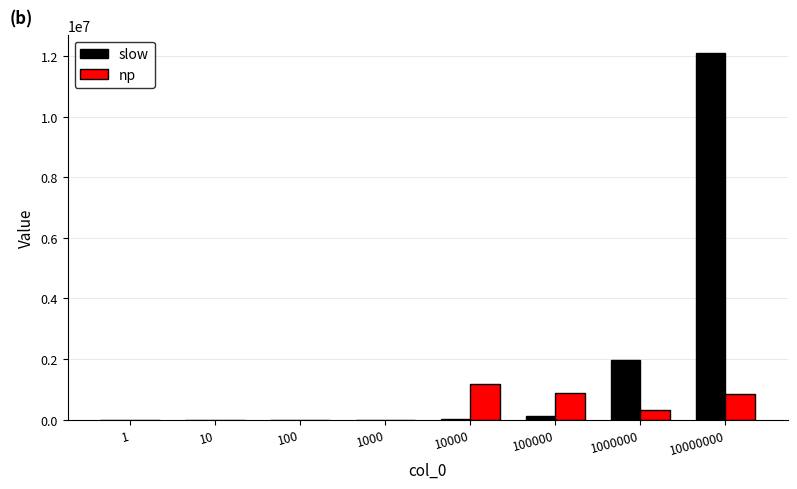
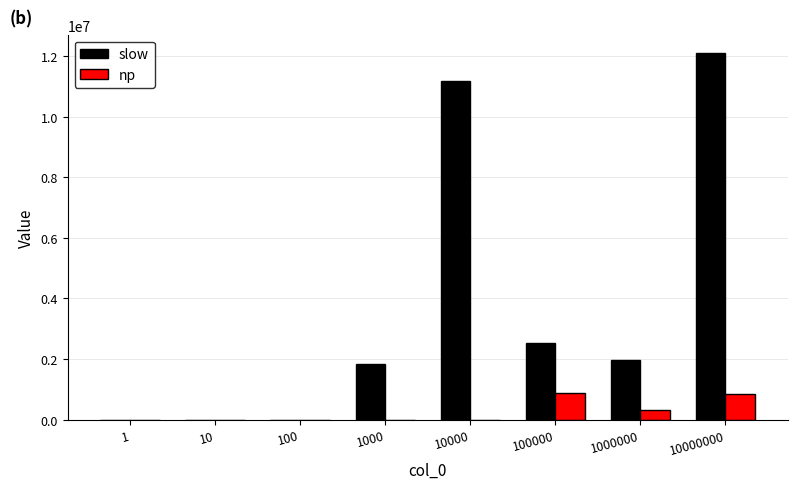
  {
    "slow": {
      "1": 0,
      "10": 0,
      "100": 0,
-     "1000": 0,
-     "10000": 0,
-     "100000": 100000,
+     "1000": 1800000,
+     "10000": 11200000,
+     "100000": 2500000,
      "1000000": 2000000,
      "10000000": 12100000
    },
    "np": {
      "1": 0,
      "10": 0,
      "100": 0,
      "1000": 0,
-     "10000": 1200000,
+     "10000": 0,
      "100000": 900000,
      "1000000": 300000,
      "10000000": 800000
    }
  }
